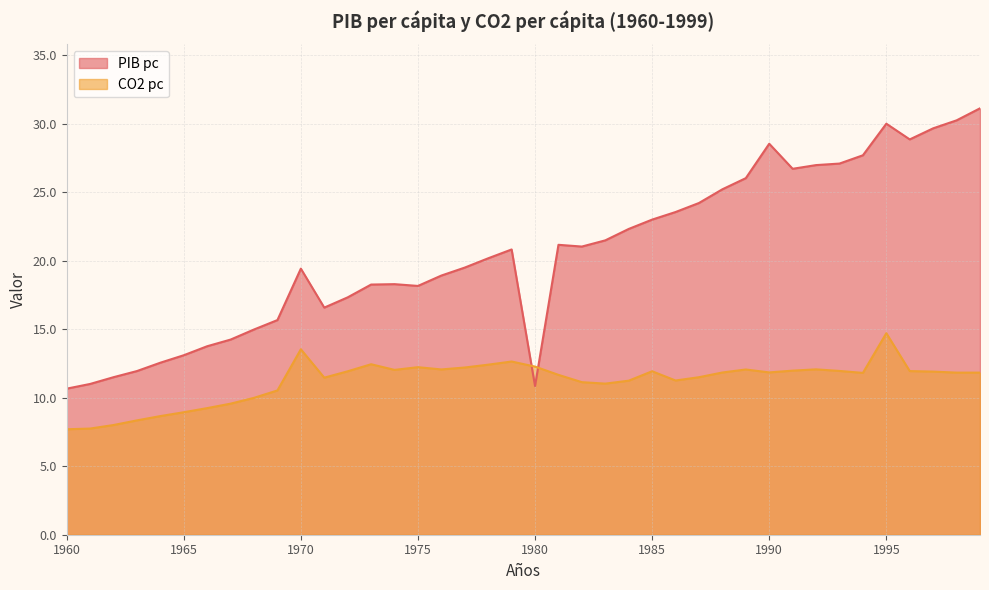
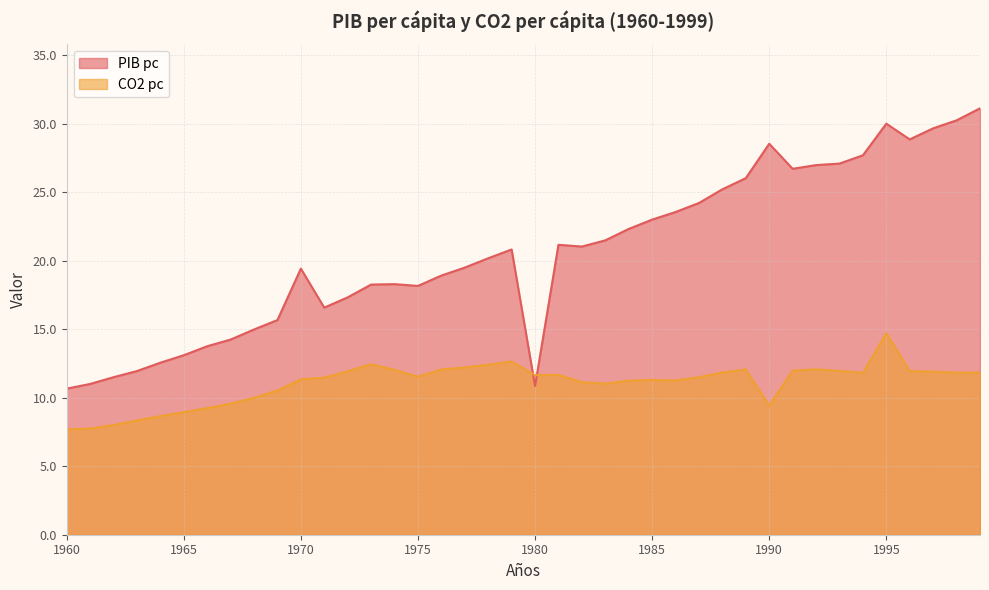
  {
    "PIB pc": {
      "1960": 10.7,
      "1965": 13.1,
      "1970": 19.4,
      "1975": 18.2,
      "1980": 10.9,
      "1985": 23.0,
      "1990": 28.5,
      "1995": 30.0
    },
    "CO2 pc": {
      "1960": 7.7,
      "1965": 8.9,
-     "1970": 13.5,
-     "1975": 12.2,
-     "1980": 12.3,
-     "1985": 11.9,
-     "1990": 11.9,
+     "1970": 11.3,
+     "1975": 11.5,
+     "1980": 11.7,
+     "1985": 11.3,
+     "1990": 9.4,
      "1995": 14.7
    }
  }
